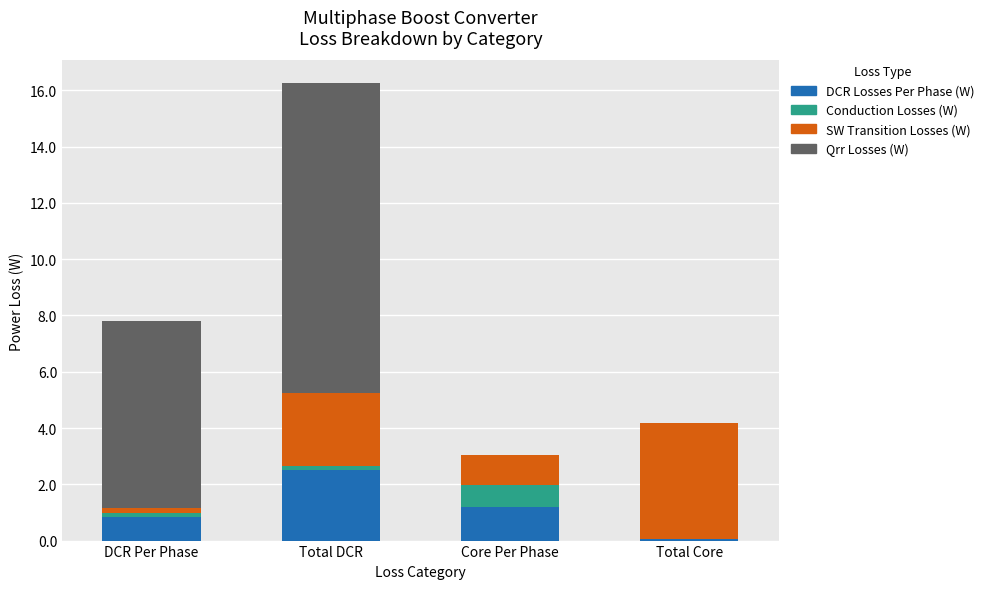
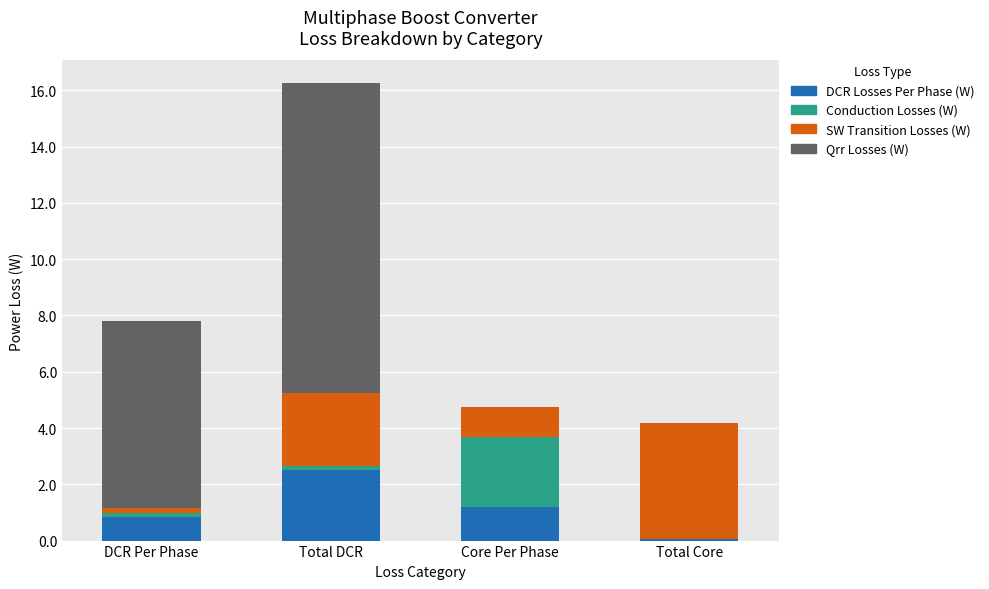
  {
    "DCR Losses Per Phase (W)": {
      "DCR Per Phase": 0.8,
      "Total DCR": 2.5,
      "Core Per Phase": 1.2
    },
    "Conduction Losses (W)": {
      "DCR Per Phase": 0.1,
      "Total DCR": 0.1,
-     "Core Per Phase": 0.8,
+     "Core Per Phase": 2.5,
      "Total Core": 0.0
    },
    "SW Transition Losses (W)": {
      "DCR Per Phase": 0.2,
      "Total DCR": 2.6,
      "Core Per Phase": 1.1,
      "Total Core": 4.1
    },
    "Qrr Losses (W)": {
      "DCR Per Phase": 6.6,
      "Total DCR": 11.0,
      "Core Per Phase": 0.0,
      "Total Core": 0.0
    }
  }
